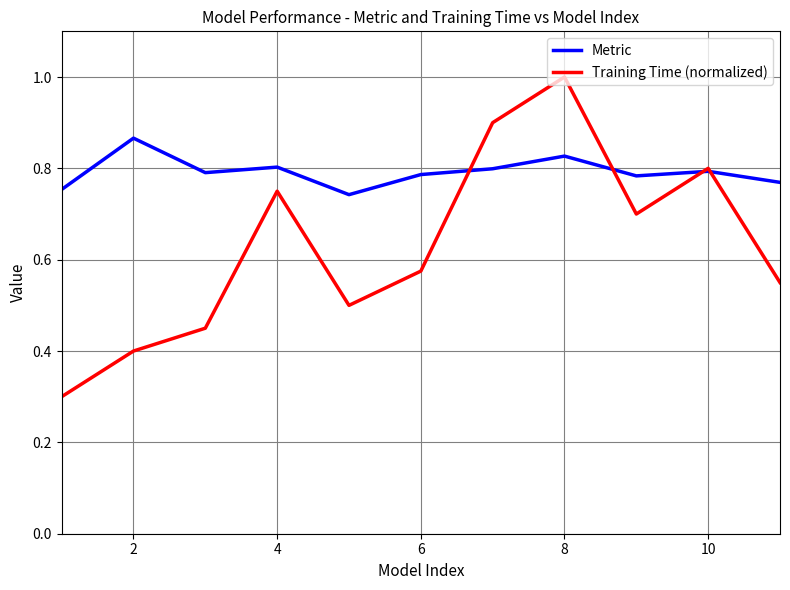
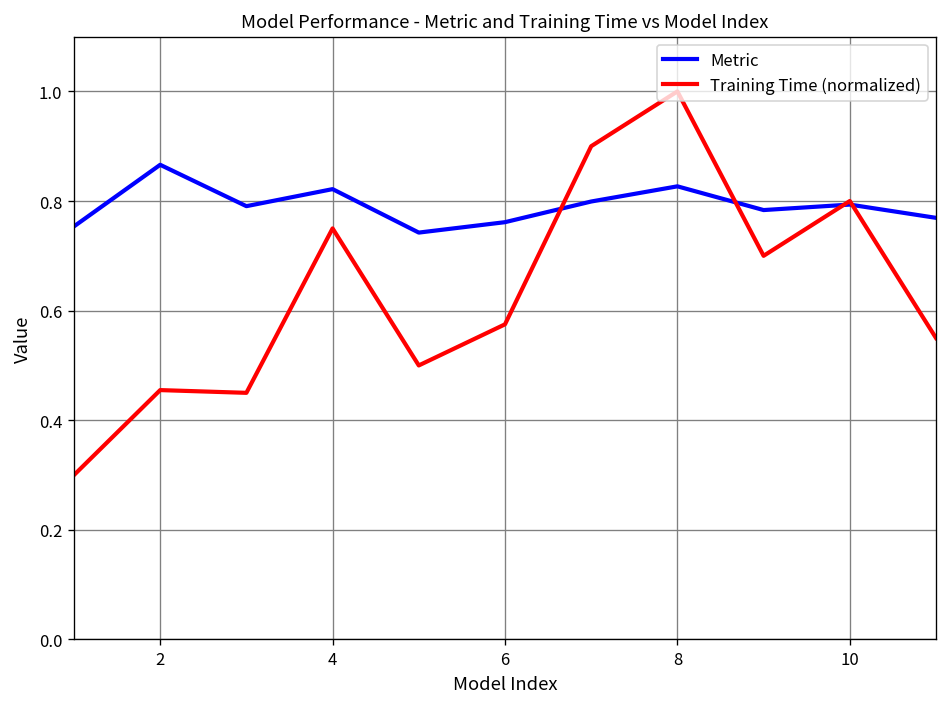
  {
    "Metric": {
      "2": 0.87,
-     "4": 0.80,
-     "6": 0.79,
+     "4": 0.82,
+     "6": 0.76,
      "8": 0.83,
      "10": 0.79
    },
    "Training Time (normalized)": {
-     "2": 0.40,
+     "2": 0.46,
      "4": 0.75,
      "6": 0.58,
      "10": 0.80
    }
  }
